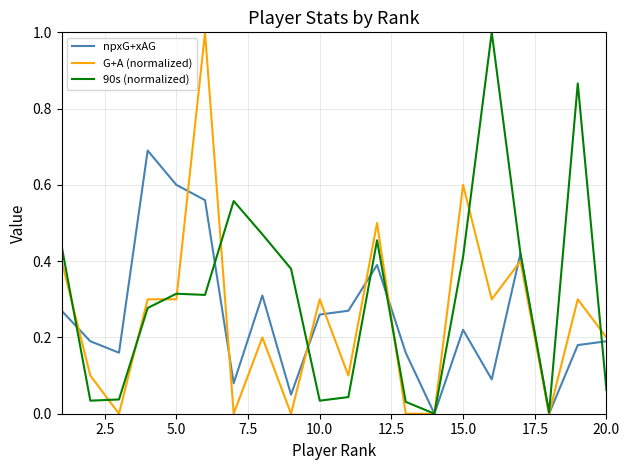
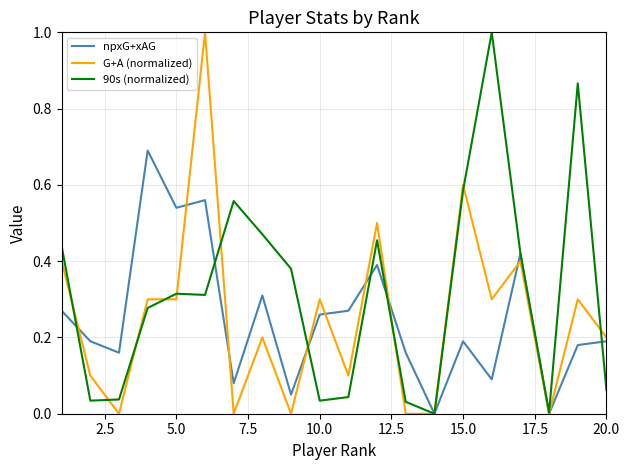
  {
    "npxG+xAG": {
-     "5.0": 0.60,
+     "5.0": 0.54,
      "10.0": 0.26,
-     "15.0": 0.22,
+     "15.0": 0.19,
      "20.0": 0.19
    },
    "G+A (normalized)": {
      "5.0": 0.30,
      "10.0": 0.30,
      "15.0": 0.60,
      "20.0": 0.20
    },
    "90s (normalized)": {
      "5.0": 0.31,
      "10.0": 0.03,
-     "15.0": 0.41,
+     "15.0": 0.59,
      "20.0": 0.06
    }
  }
